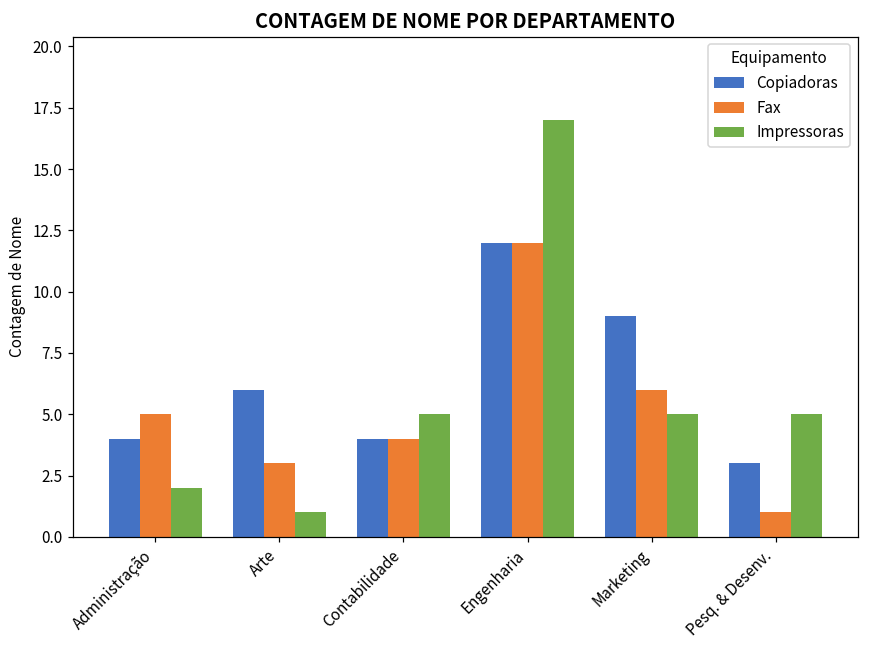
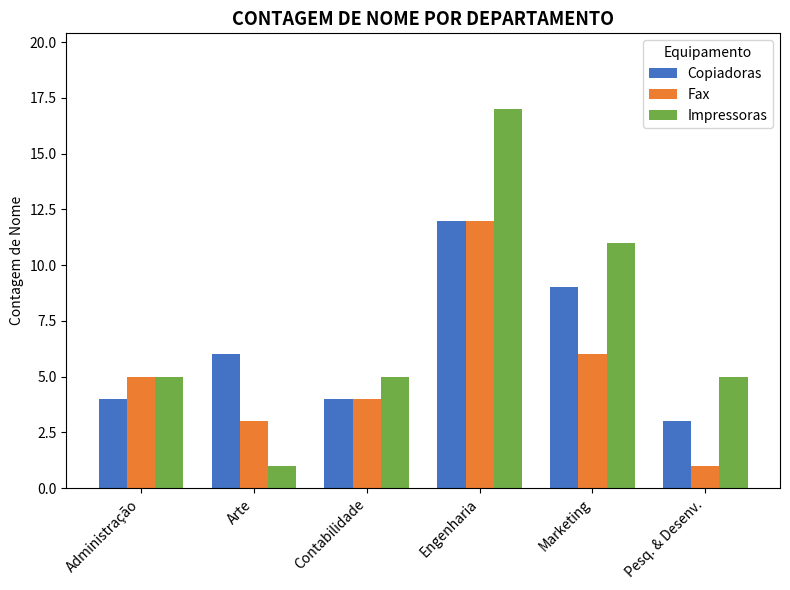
  {
    "Copiadoras": {
      "Administração": 4,
      "Arte": 6,
      "Contabilidade": 4,
      "Engenharia": 12,
      "Marketing": 9,
      "Pesq. & Desenv.": 3
    },
    "Fax": {
      "Administração": 5,
      "Arte": 3,
      "Contabilidade": 4,
      "Engenharia": 12,
      "Marketing": 6,
      "Pesq. & Desenv.": 1
    },
    "Impressoras": {
-     "Administração": 2,
+     "Administração": 5,
      "Arte": 1,
      "Contabilidade": 5,
      "Engenharia": 17,
-     "Marketing": 5,
+     "Marketing": 11,
      "Pesq. & Desenv.": 5
    }
  }
